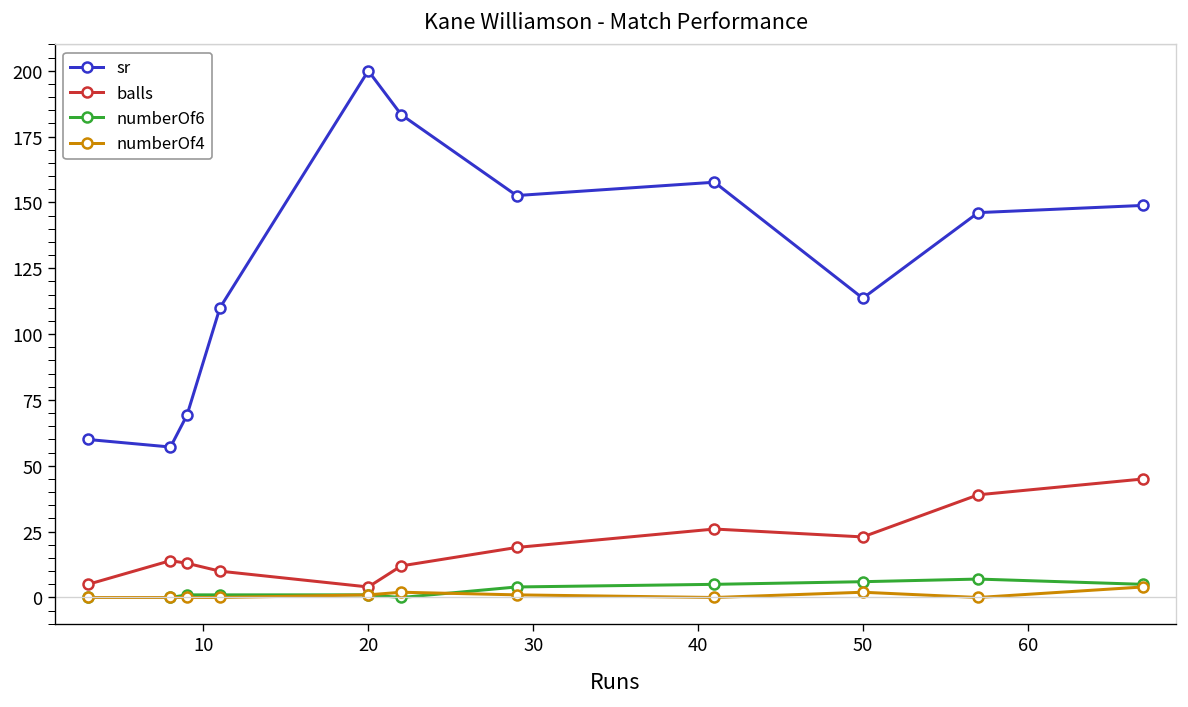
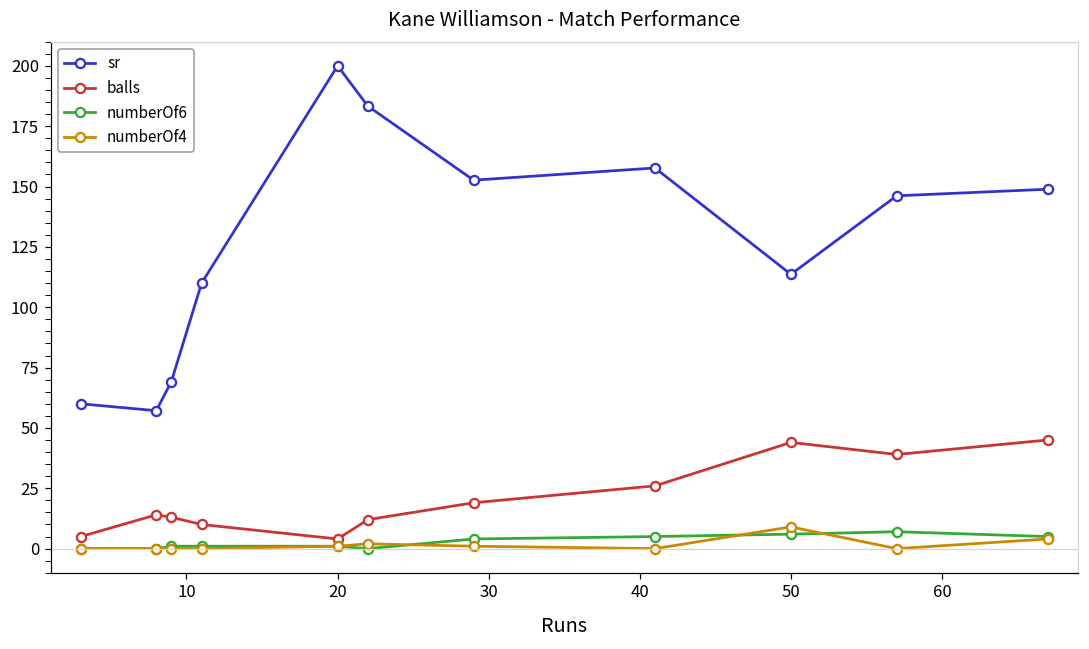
  {
    "sr": {
      "20": 200,
      "50": 114
    },
    "balls": {
      "20": 4,
-     "50": 23
+     "50": 44
    },
    "numberOf6": {
      "50": 6
    },
    "numberOf4": {
-     "50": 2
+     "50": 9
    }
  }
